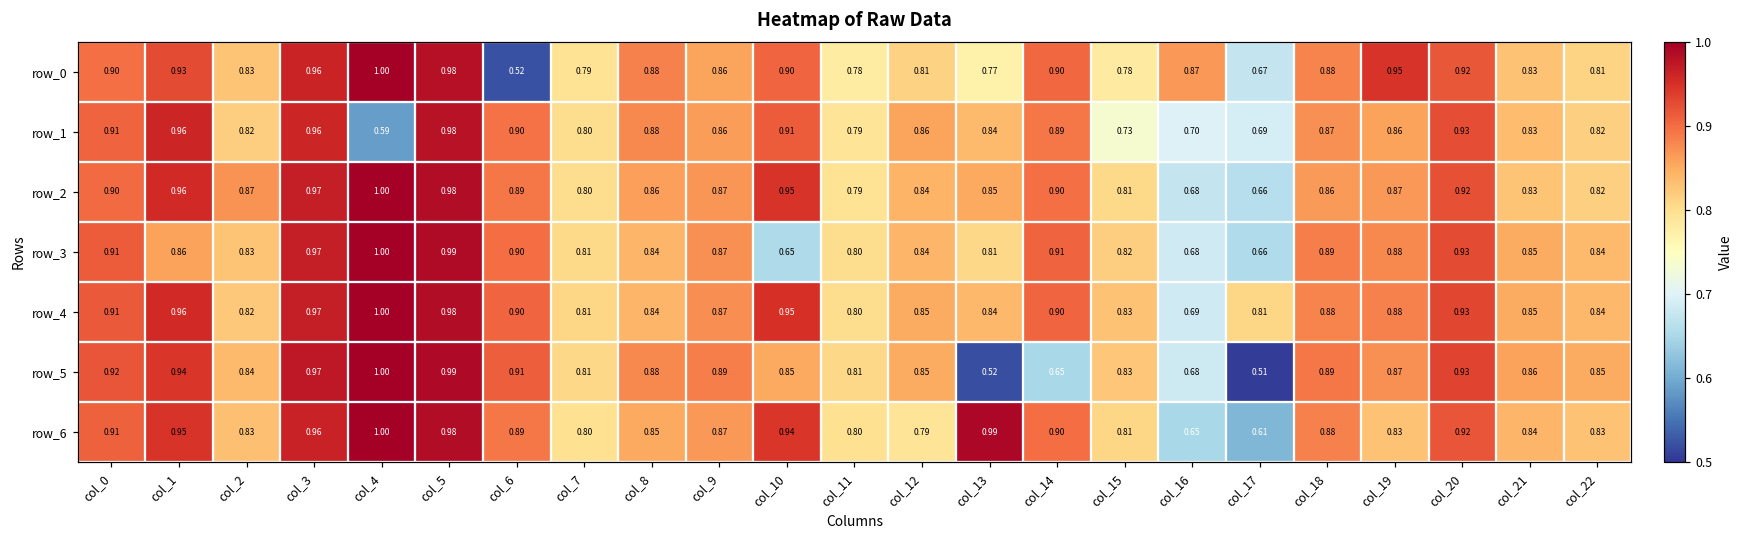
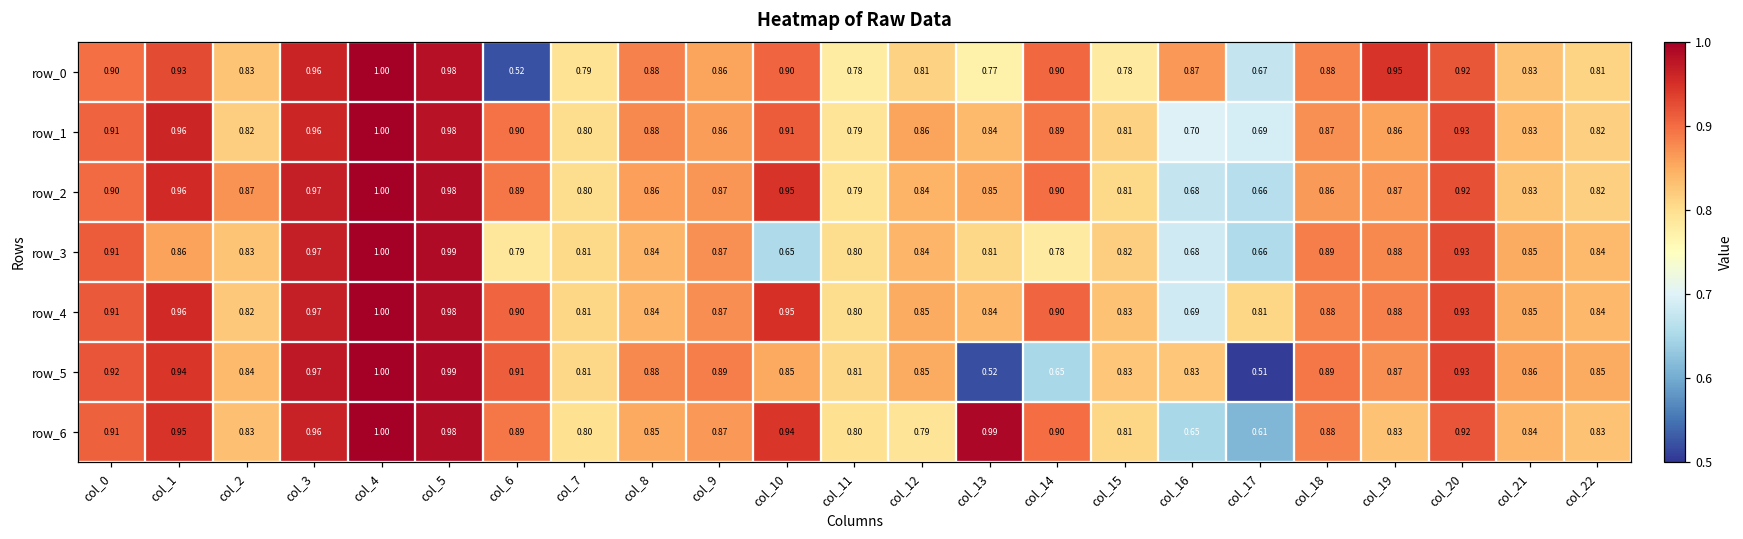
  {
    "row_0": {
      "col_0": 0.90,
      "col_1": 0.93,
      "col_2": 0.83,
      "col_3": 0.96,
      "col_4": 1.00,
      "col_5": 0.98,
      "col_6": 0.52,
      "col_7": 0.79,
      "col_8": 0.88,
      "col_9": 0.86,
      "col_10": 0.90,
      "col_11": 0.78,
      "col_12": 0.81,
      "col_13": 0.77,
      "col_14": 0.90,
      "col_15": 0.78,
      "col_16": 0.87,
      "col_17": 0.67,
      "col_18": 0.88,
      "col_19": 0.95,
      "col_20": 0.92,
      "col_21": 0.83,
      "col_22": 0.81
    },
    "row_1": {
      "col_0": 0.91,
      "col_1": 0.96,
      "col_2": 0.82,
      "col_3": 0.96,
-     "col_4": 0.59,
+     "col_4": 1.00,
      "col_5": 0.98,
      "col_6": 0.90,
      "col_7": 0.80,
      "col_8": 0.88,
      "col_9": 0.86,
      "col_10": 0.91,
      "col_11": 0.79,
      "col_12": 0.86,
      "col_13": 0.84,
      "col_14": 0.89,
-     "col_15": 0.73,
+     "col_15": 0.81,
      "col_16": 0.70,
      "col_17": 0.69,
      "col_18": 0.87,
      "col_19": 0.86,
      "col_20": 0.93,
      "col_21": 0.83,
      "col_22": 0.82
    },
    "row_2": {
      "col_0": 0.90,
      "col_1": 0.96,
      "col_2": 0.87,
      "col_3": 0.97,
      "col_4": 1.00,
      "col_5": 0.98,
      "col_6": 0.89,
      "col_7": 0.80,
      "col_8": 0.86,
      "col_9": 0.87,
      "col_10": 0.95,
      "col_11": 0.79,
      "col_12": 0.84,
      "col_13": 0.85,
      "col_14": 0.90,
      "col_15": 0.81,
      "col_16": 0.68,
      "col_17": 0.66,
      "col_18": 0.86,
      "col_19": 0.87,
      "col_20": 0.92,
      "col_21": 0.83,
      "col_22": 0.82
    },
    "row_3": {
      "col_0": 0.91,
      "col_1": 0.86,
      "col_2": 0.83,
      "col_3": 0.97,
      "col_4": 1.00,
      "col_5": 0.99,
-     "col_6": 0.90,
+     "col_6": 0.79,
      "col_7": 0.81,
      "col_8": 0.84,
      "col_9": 0.87,
      "col_10": 0.65,
      "col_11": 0.80,
      "col_12": 0.84,
      "col_13": 0.81,
-     "col_14": 0.91,
+     "col_14": 0.78,
      "col_15": 0.82,
      "col_16": 0.68,
      "col_17": 0.66,
      "col_18": 0.89,
      "col_19": 0.88,
      "col_20": 0.93,
      "col_21": 0.85,
      "col_22": 0.84
    },
    "row_4": {
      "col_0": 0.91,
      "col_1": 0.96,
      "col_2": 0.82,
      "col_3": 0.97,
      "col_4": 1.00,
      "col_5": 0.98,
      "col_6": 0.90,
      "col_7": 0.81,
      "col_8": 0.84,
      "col_9": 0.87,
      "col_10": 0.95,
      "col_11": 0.80,
      "col_12": 0.85,
      "col_13": 0.84,
      "col_14": 0.90,
      "col_15": 0.83,
      "col_16": 0.69,
      "col_17": 0.81,
      "col_18": 0.88,
      "col_19": 0.88,
      "col_20": 0.93,
      "col_21": 0.85,
      "col_22": 0.84
    },
    "row_5": {
      "col_0": 0.92,
      "col_1": 0.94,
      "col_2": 0.84,
      "col_3": 0.97,
      "col_4": 1.00,
      "col_5": 0.99,
      "col_6": 0.91,
      "col_7": 0.81,
      "col_8": 0.88,
      "col_9": 0.89,
      "col_10": 0.85,
      "col_11": 0.81,
      "col_12": 0.85,
      "col_13": 0.52,
      "col_14": 0.65,
      "col_15": 0.83,
-     "col_16": 0.68,
+     "col_16": 0.83,
      "col_17": 0.51,
      "col_18": 0.89,
      "col_19": 0.87,
      "col_20": 0.93,
      "col_21": 0.86,
      "col_22": 0.85
    },
    "row_6": {
      "col_0": 0.91,
      "col_1": 0.95,
      "col_2": 0.83,
      "col_3": 0.96,
      "col_4": 1.00,
      "col_5": 0.98,
      "col_6": 0.89,
      "col_7": 0.80,
      "col_8": 0.85,
      "col_9": 0.87,
      "col_10": 0.94,
      "col_11": 0.80,
      "col_12": 0.79,
      "col_13": 0.99,
      "col_14": 0.90,
      "col_15": 0.81,
      "col_16": 0.65,
      "col_17": 0.61,
      "col_18": 0.88,
      "col_19": 0.83,
      "col_20": 0.92,
      "col_21": 0.84,
      "col_22": 0.83
    }
  }
